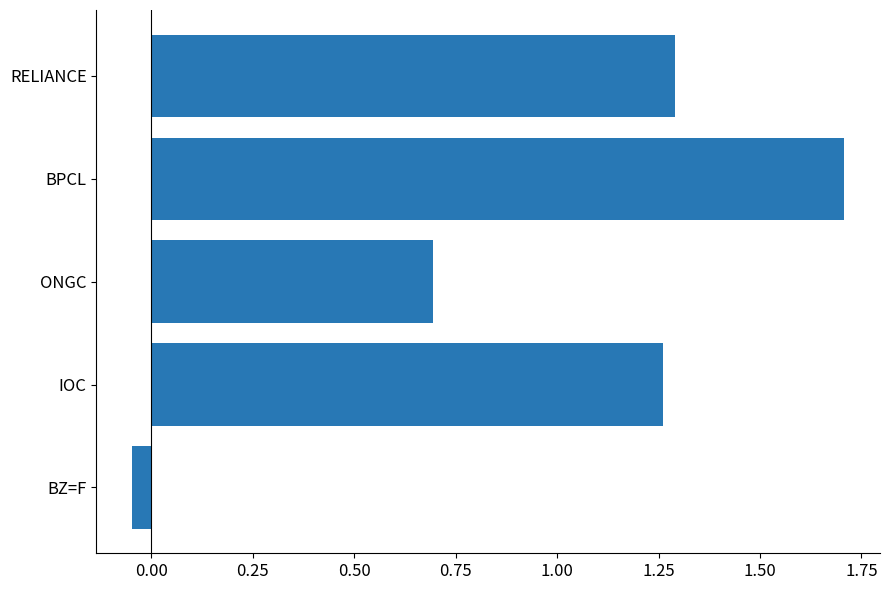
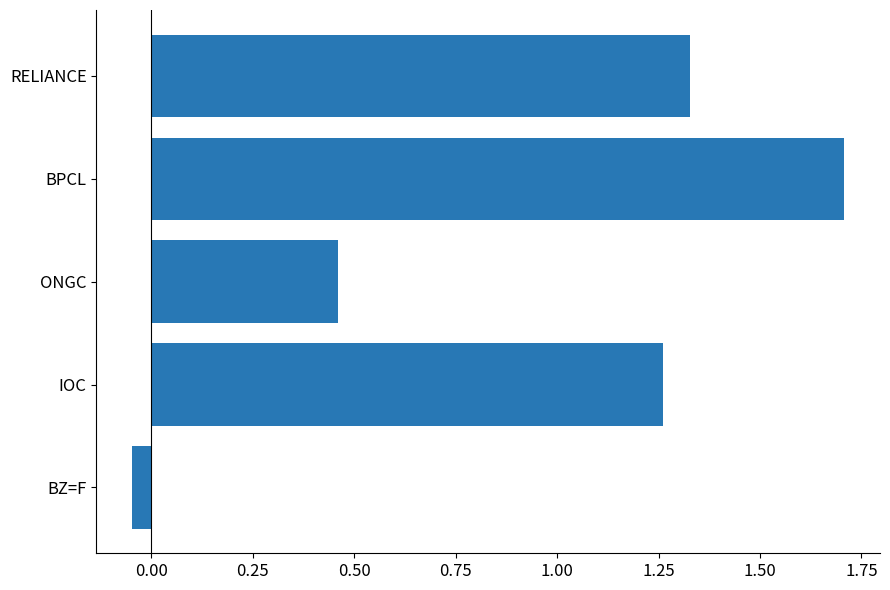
  {
-   "RELIANCE": 1.29,
+   "RELIANCE": 1.33,
    "BPCL": 1.71,
-   "ONGC": 0.69,
+   "ONGC": 0.46,
    "IOC": 1.26,
    "BZ=F": -0.05
  }
